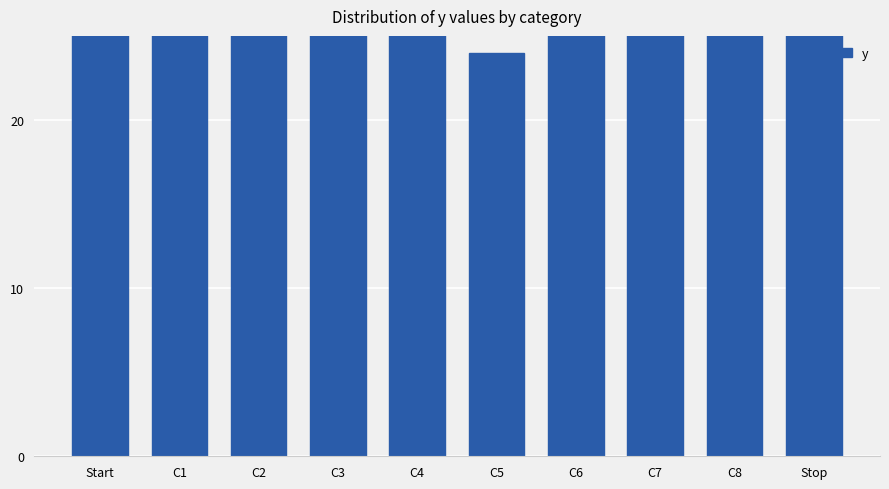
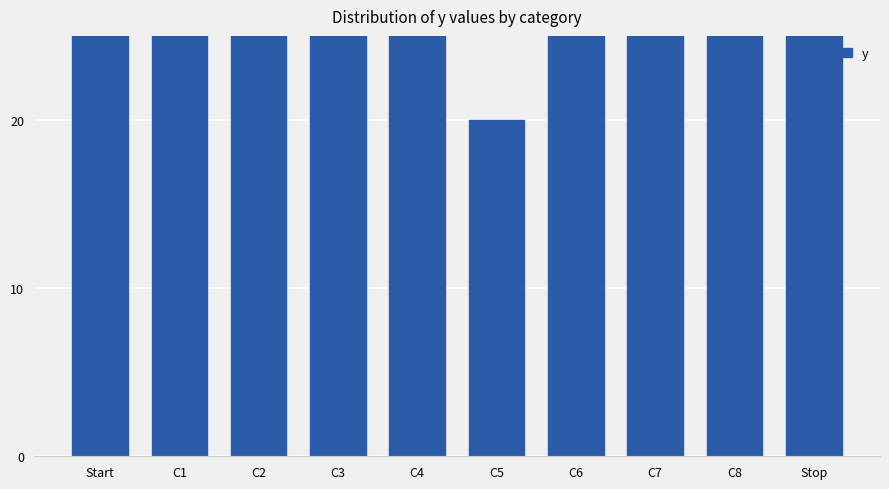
  {
-   "C5": 24
+   "C5": 20
  }
